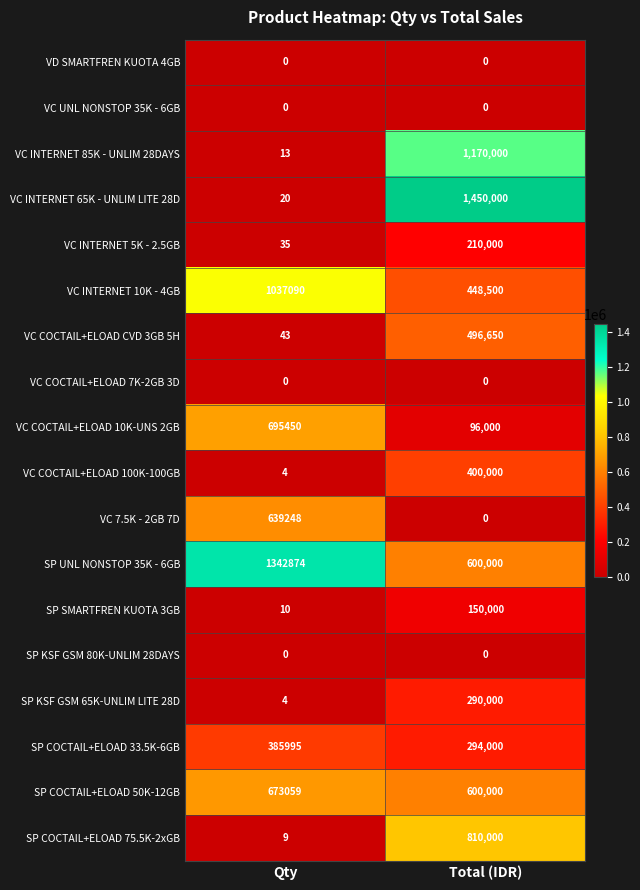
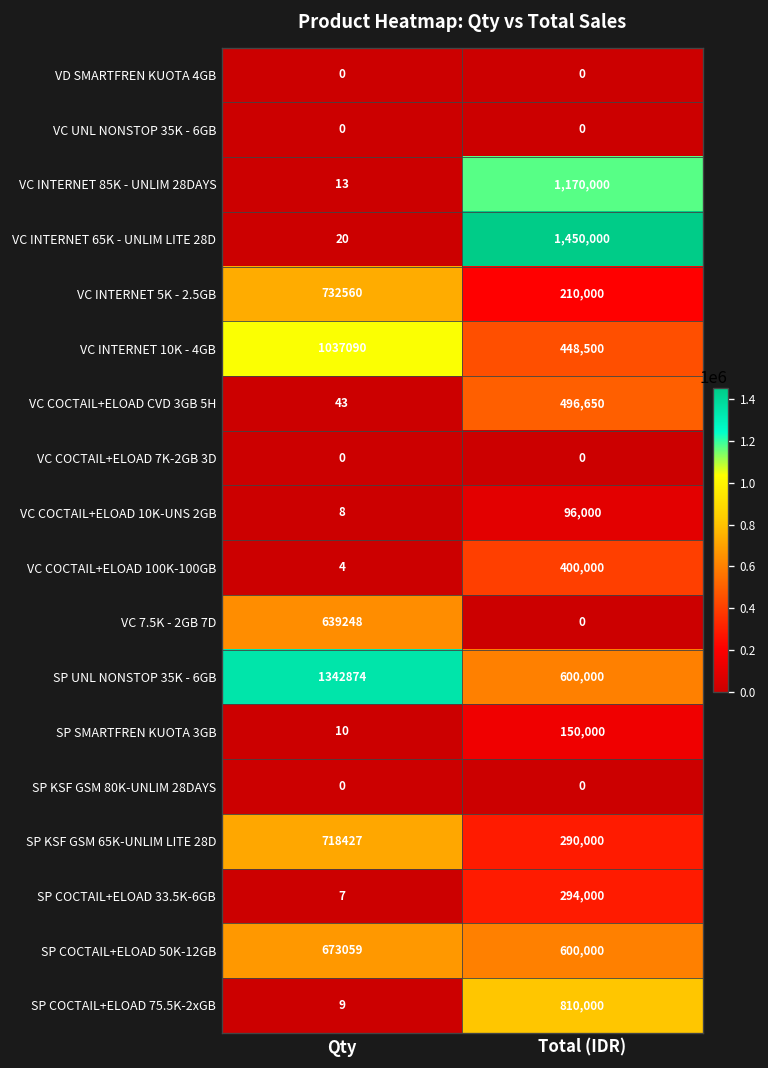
  {
    "VD SMARTFREN KUOTA 4GB": {
      "Qty": "0",
      "Total (IDR)": "0"
    },
    "VC UNL NONSTOP 35K - 6GB": {
      "Qty": "0",
      "Total (IDR)": "0"
    },
    "VC INTERNET 85K - UNLIM 28DAYS": {
      "Qty": "13",
      "Total (IDR)": "1,170,000"
    },
    "VC INTERNET 65K - UNLIM LITE 28D": {
      "Qty": "20",
      "Total (IDR)": "1,450,000"
    },
    "VC INTERNET 5K - 2.5GB": {
-     "Qty": "35",
+     "Qty": "732560",
      "Total (IDR)": "210,000"
    },
    "VC INTERNET 10K - 4GB": {
      "Qty": "1037090",
      "Total (IDR)": "448,500"
    },
    "VC COCTAIL+ELOAD CVD 3GB 5H": {
      "Qty": "43",
      "Total (IDR)": "496,650"
    },
    "VC COCTAIL+ELOAD 7K-2GB 3D": {
      "Qty": "0",
      "Total (IDR)": "0"
    },
    "VC COCTAIL+ELOAD 10K-UNS 2GB": {
-     "Qty": "695450",
+     "Qty": "8",
      "Total (IDR)": "96,000"
    },
    "VC COCTAIL+ELOAD 100K-100GB": {
      "Qty": "4",
      "Total (IDR)": "400,000"
    },
    "VC 7.5K - 2GB 7D": {
      "Qty": "639248",
      "Total (IDR)": "0"
    },
    "SP UNL NONSTOP 35K - 6GB": {
      "Qty": "1342874",
      "Total (IDR)": "600,000"
    },
    "SP SMARTFREN KUOTA 3GB": {
      "Qty": "10",
      "Total (IDR)": "150,000"
    },
    "SP KSF GSM 80K-UNLIM 28DAYS": {
      "Qty": "0",
      "Total (IDR)": "0"
    },
    "SP KSF GSM 65K-UNLIM LITE 28D": {
-     "Qty": "4",
+     "Qty": "718427",
      "Total (IDR)": "290,000"
    },
    "SP COCTAIL+ELOAD 33.5K-6GB": {
-     "Qty": "385995",
+     "Qty": "7",
      "Total (IDR)": "294,000"
    },
    "SP COCTAIL+ELOAD 50K-12GB": {
      "Qty": "673059",
      "Total (IDR)": "600,000"
    },
    "SP COCTAIL+ELOAD 75.5K-2xGB": {
      "Qty": "9",
      "Total (IDR)": "810,000"
    }
  }
